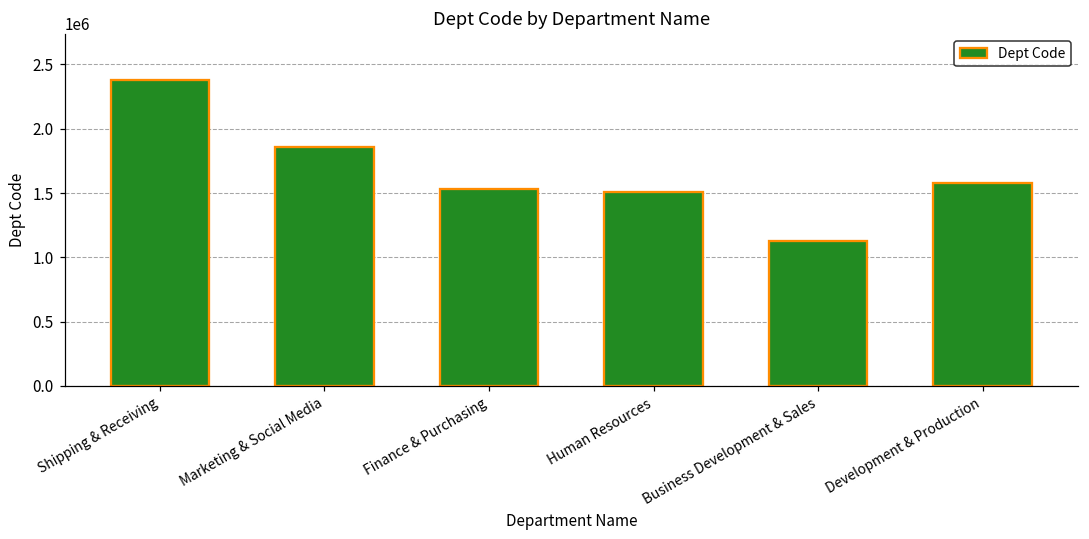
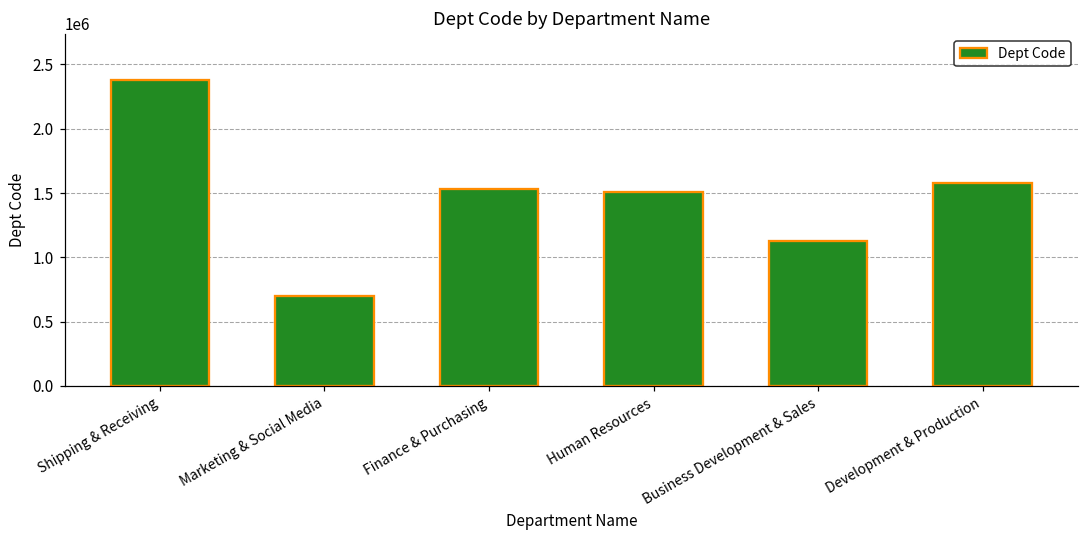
  {
    "Shipping & Receiving": 2380000,
-   "Marketing & Social Media": 1860000,
+   "Marketing & Social Media": 700000,
    "Finance & Purchasing": 1530000,
    "Human Resources": 1510000,
    "Business Development & Sales": 1130000,
    "Development & Production": 1580000
  }
